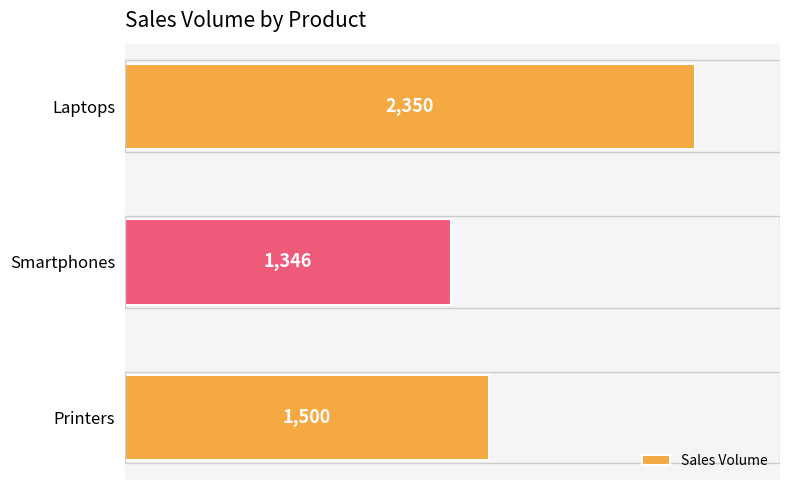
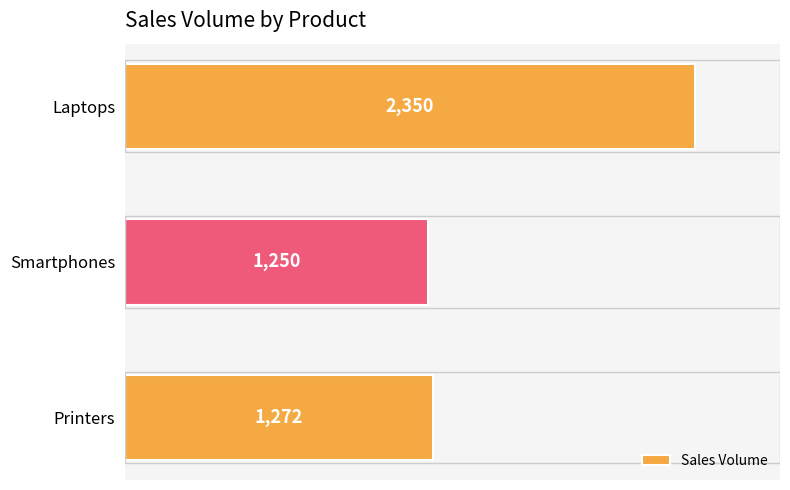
  {
    "Laptops": "2,350",
-   "Smartphones": "1,346",
-   "Printers": "1,500"
+   "Smartphones": "1,250",
+   "Printers": "1,272"
  }
